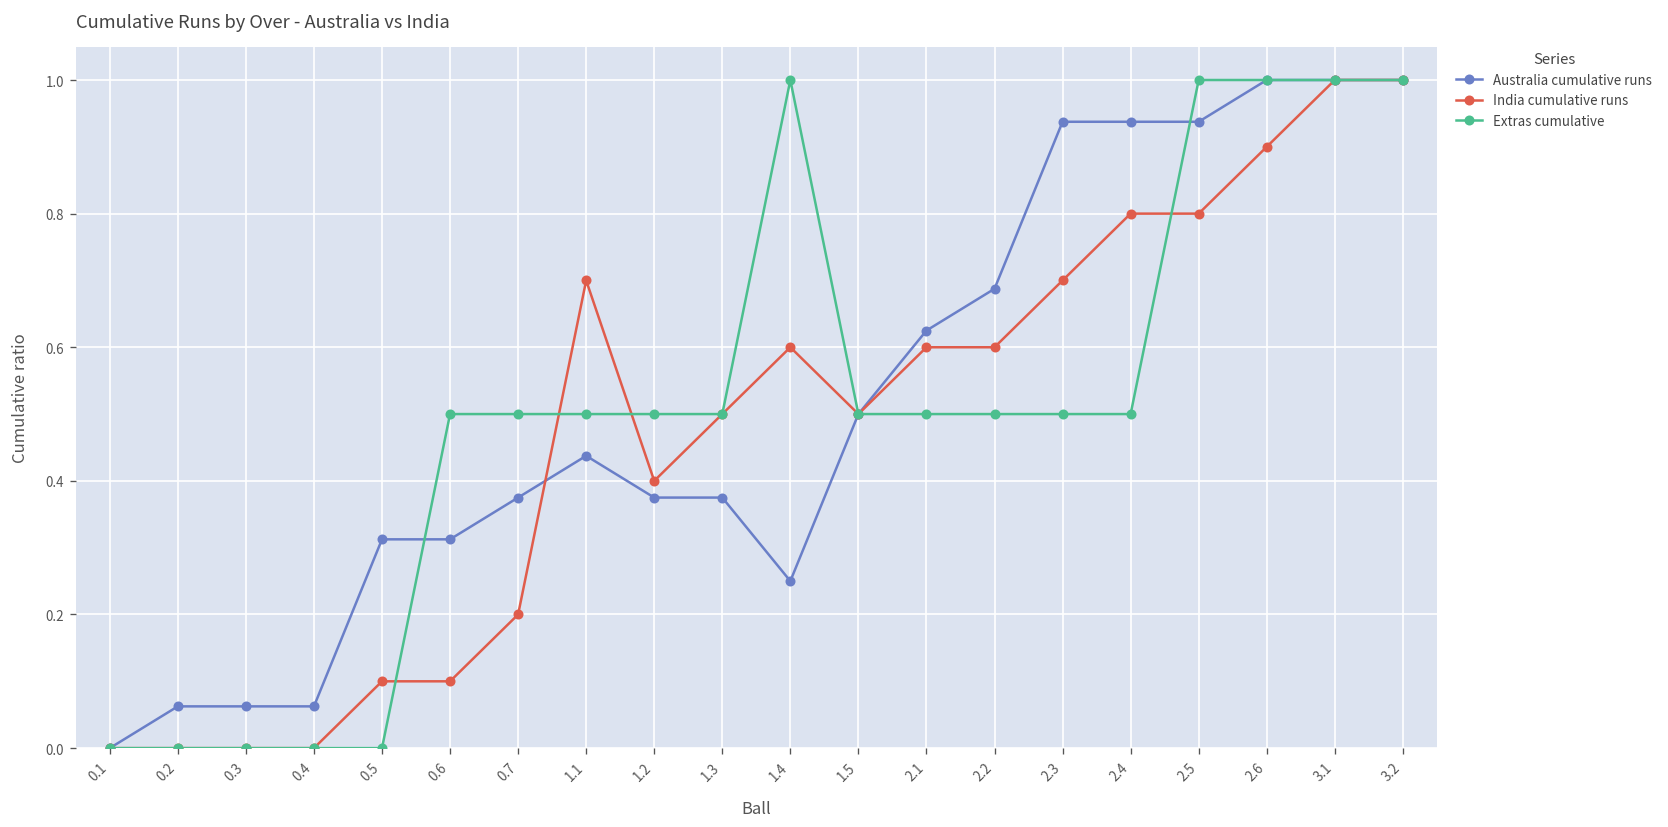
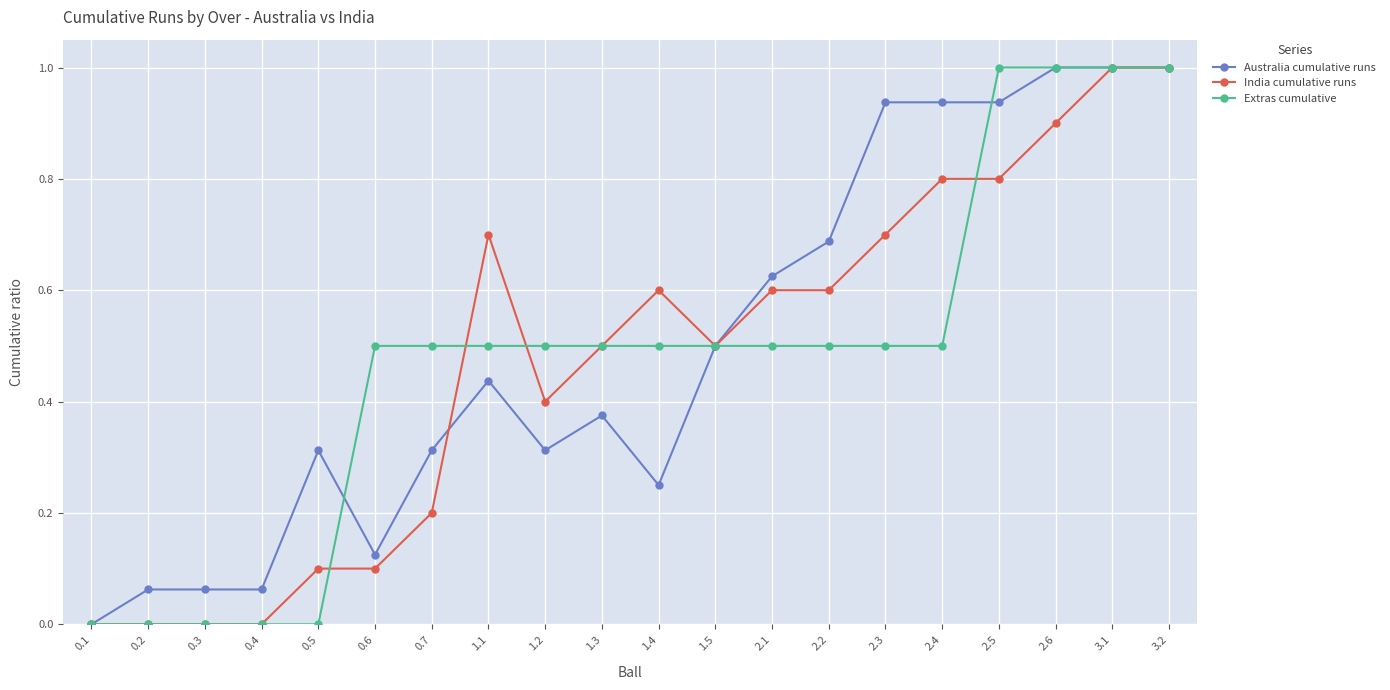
  {
    "Australia cumulative runs": {
      "0.2": 0.06,
      "0.3": 0.06,
      "0.4": 0.06,
      "0.5": 0.31,
-     "0.6": 0.31,
-     "0.7": 0.38,
+     "0.6": 0.13,
+     "0.7": 0.31,
      "1.1": 0.44,
-     "1.2": 0.38,
+     "1.2": 0.31,
      "1.3": 0.38,
      "1.4": 0.25,
      "2.1": 0.63,
      "2.2": 0.69,
      "2.3": 0.94,
      "2.4": 0.94,
      "2.5": 0.94
    },
    "India cumulative runs": {
      "0.5": 0.10,
      "0.6": 0.10,
      "0.7": 0.20,
      "1.1": 0.70,
      "1.2": 0.40,
      "1.4": 0.60,
      "2.1": 0.60,
      "2.2": 0.60,
      "2.3": 0.70,
      "2.4": 0.80,
      "2.5": 0.80,
      "2.6": 0.90
    },
    "Extras cumulative": {
      "0.5": 0.00,
      "0.6": 0.50,
      "0.7": 0.50,
      "1.1": 0.50,
      "1.2": 0.50,
-     "1.4": 1.00,
+     "1.4": 0.50,
      "2.1": 0.50,
      "2.2": 0.50,
      "2.3": 0.50,
      "2.4": 0.50,
      "2.5": 1.00
    }
  }
